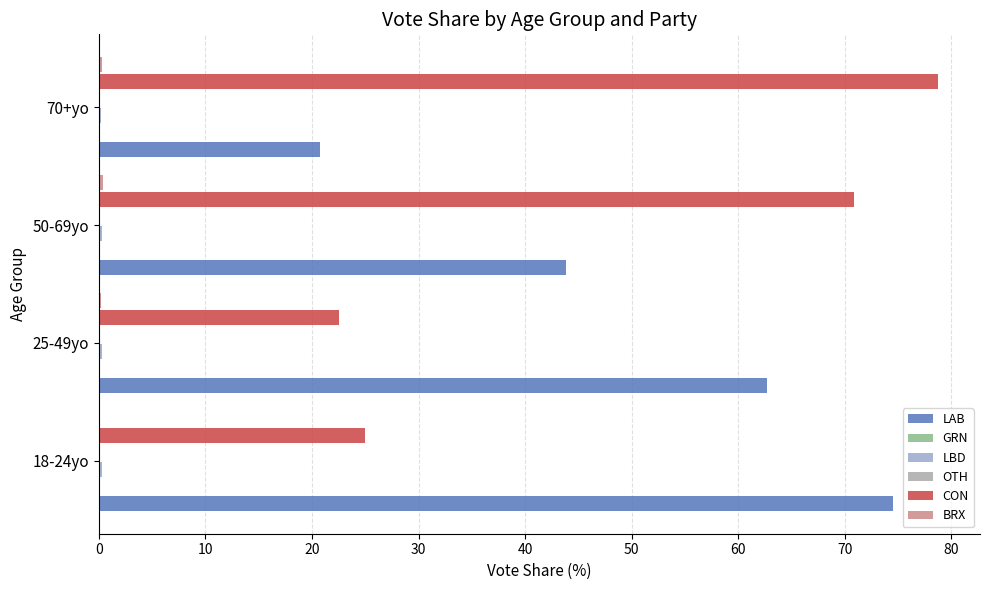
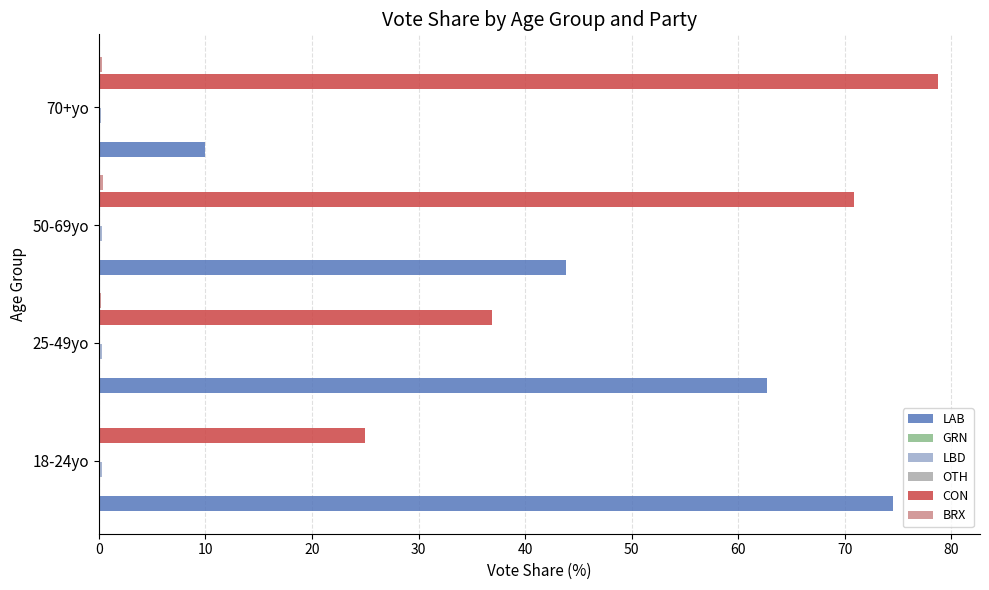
  {
    "LAB": {
-     "70+yo": 20.7,
+     "70+yo": 9.9,
      "50-69yo": 43.8,
      "25-49yo": 62.6,
      "18-24yo": 74.5
    },
    "CON": {
      "70+yo": 78.7,
      "50-69yo": 70.8,
-     "25-49yo": 22.5,
+     "25-49yo": 36.9,
      "18-24yo": 25.0
    }
  }
